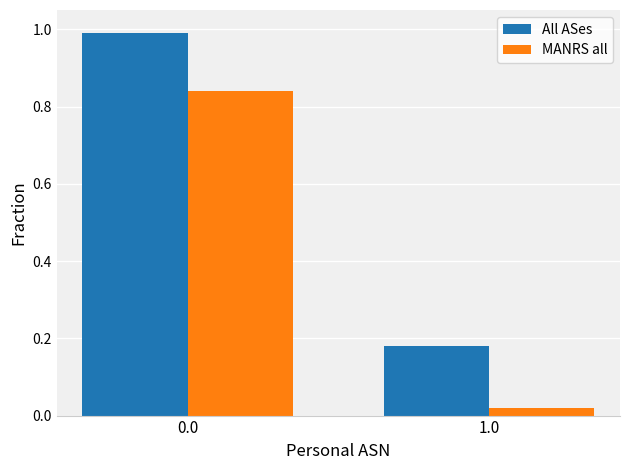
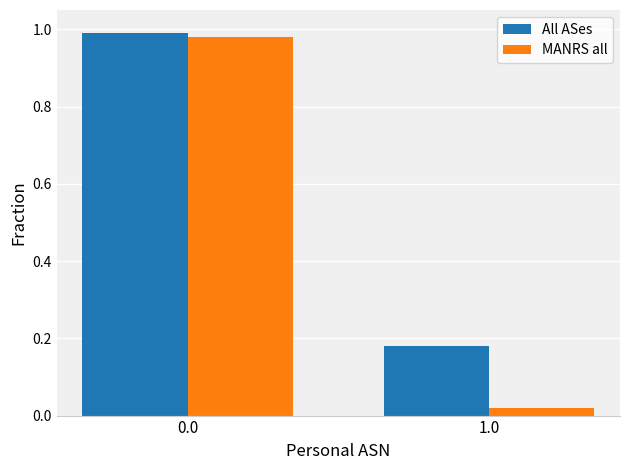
  {
    "All ASes": {
      "0.0": 0.99,
      "1.0": 0.18
    },
    "MANRS all": {
-     "0.0": 0.84,
+     "0.0": 0.98,
      "1.0": 0.02
    }
  }
